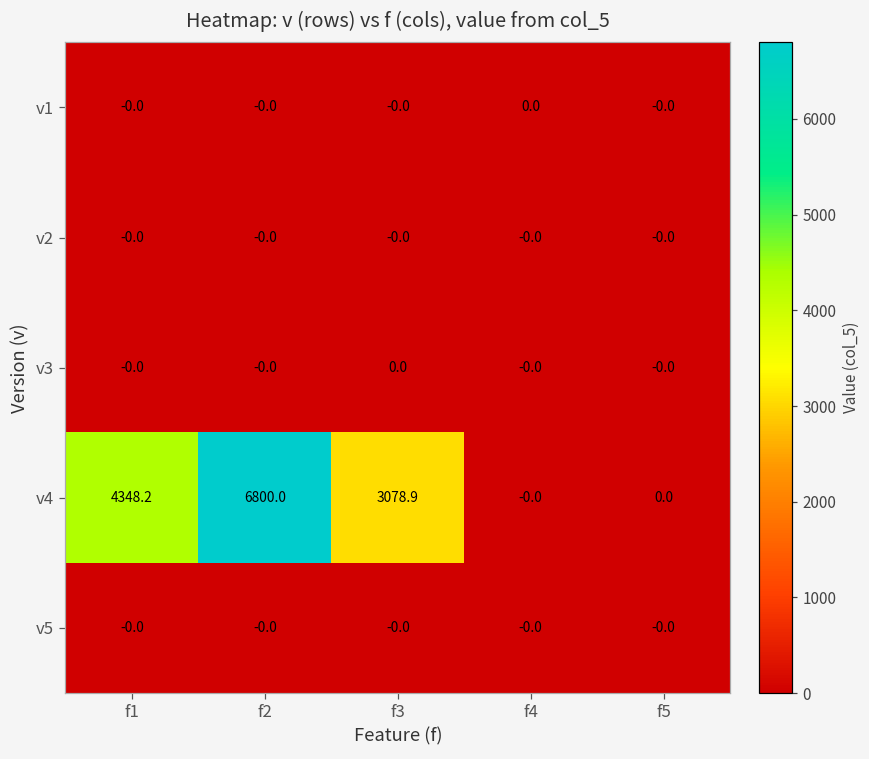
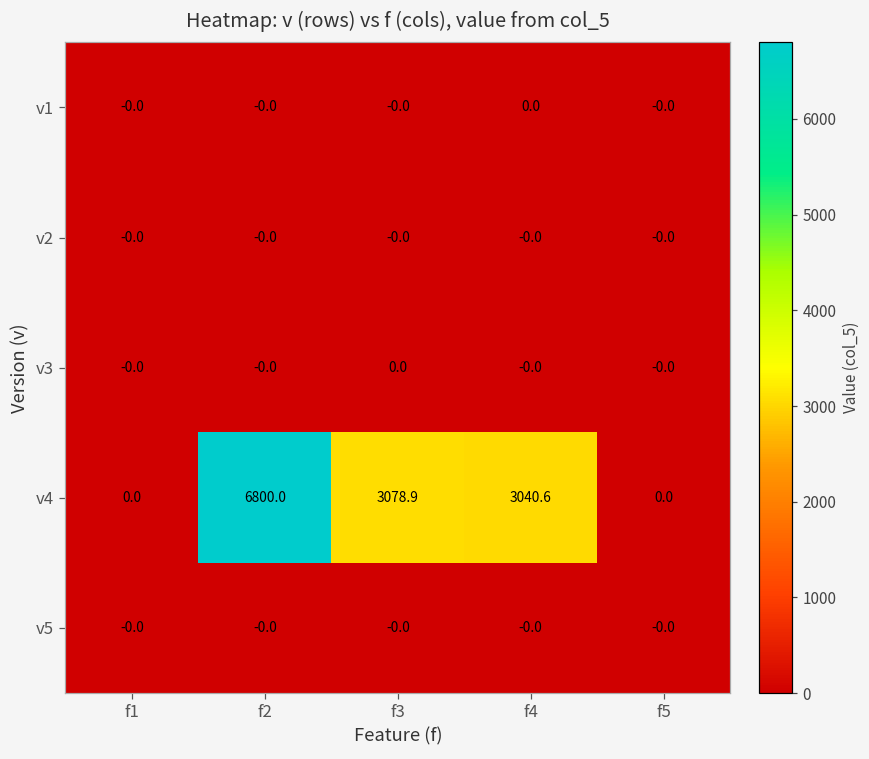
  {
    "v1": {
      "f1": -0.0,
      "f2": -0.0,
      "f3": -0.0,
      "f4": 0.0,
      "f5": -0.0
    },
    "v2": {
      "f1": -0.0,
      "f2": -0.0,
      "f3": -0.0,
      "f4": -0.0,
      "f5": -0.0
    },
    "v3": {
      "f1": -0.0,
      "f2": -0.0,
      "f3": 0.0,
      "f4": -0.0,
      "f5": -0.0
    },
    "v4": {
-     "f1": 4348.2,
+     "f1": 0.0,
      "f2": 6800.0,
      "f3": 3078.9,
-     "f4": -0.0,
+     "f4": 3040.6,
      "f5": 0.0
    },
    "v5": {
      "f1": -0.0,
      "f2": -0.0,
      "f3": -0.0,
      "f4": -0.0,
      "f5": -0.0
    }
  }
